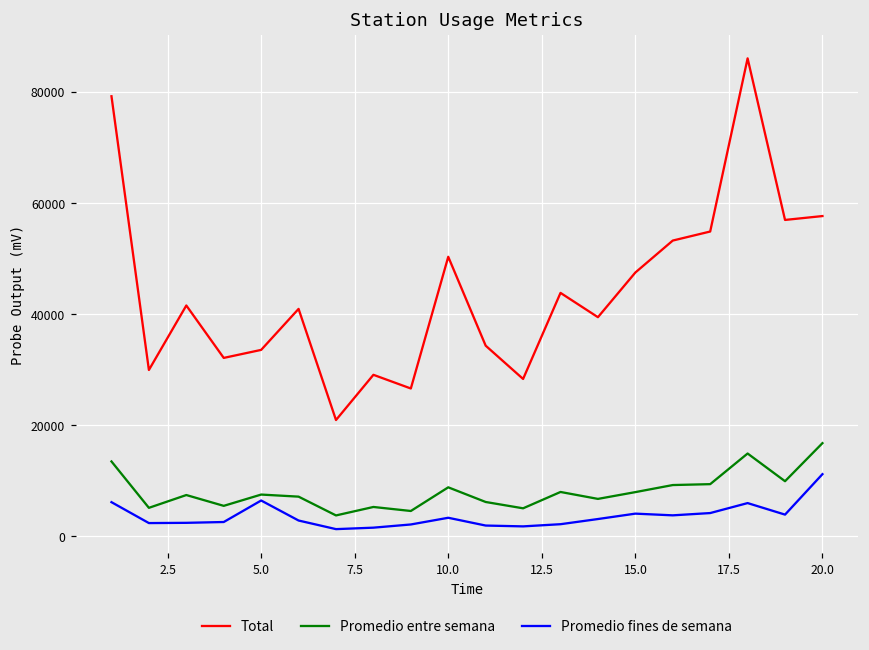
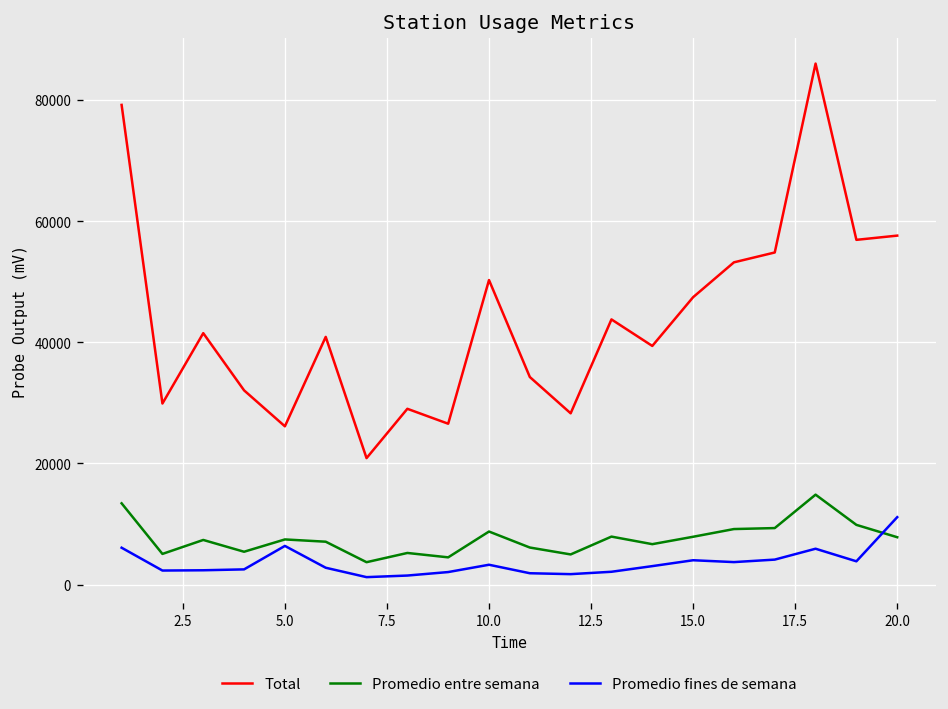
  {
    "Total": {
-     "5.0": 34000,
+     "5.0": 26000,
      "10.0": 50000,
      "15.0": 47000,
      "20.0": 58000
    },
    "Promedio entre semana": {
      "5.0": 7000,
      "10.0": 9000,
      "15.0": 8000,
-     "20.0": 17000
+     "20.0": 8000
    },
    "Promedio fines de semana": {
      "5.0": 6000,
      "10.0": 3000,
      "15.0": 4000,
      "20.0": 11000
    }
  }
